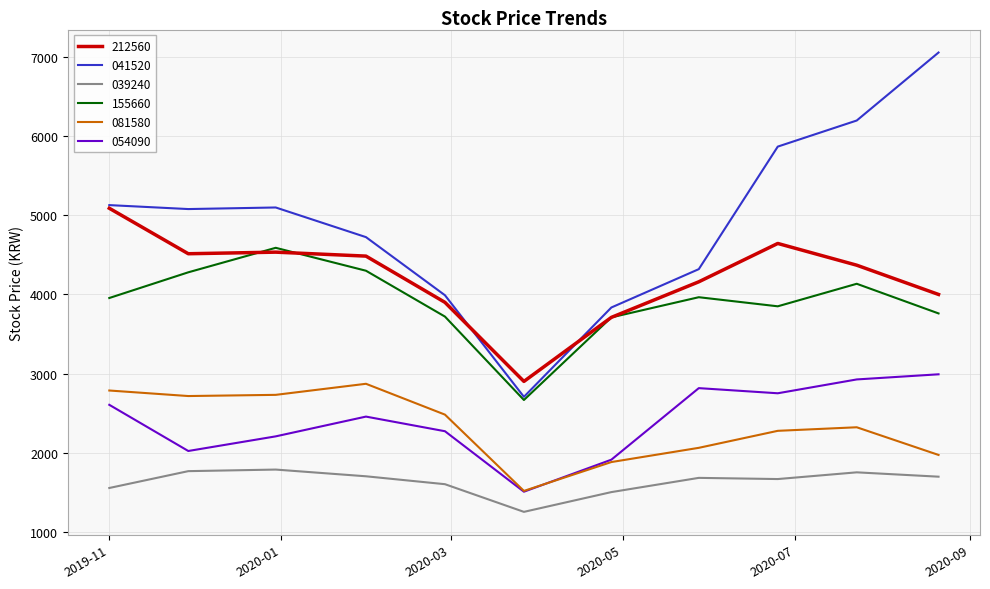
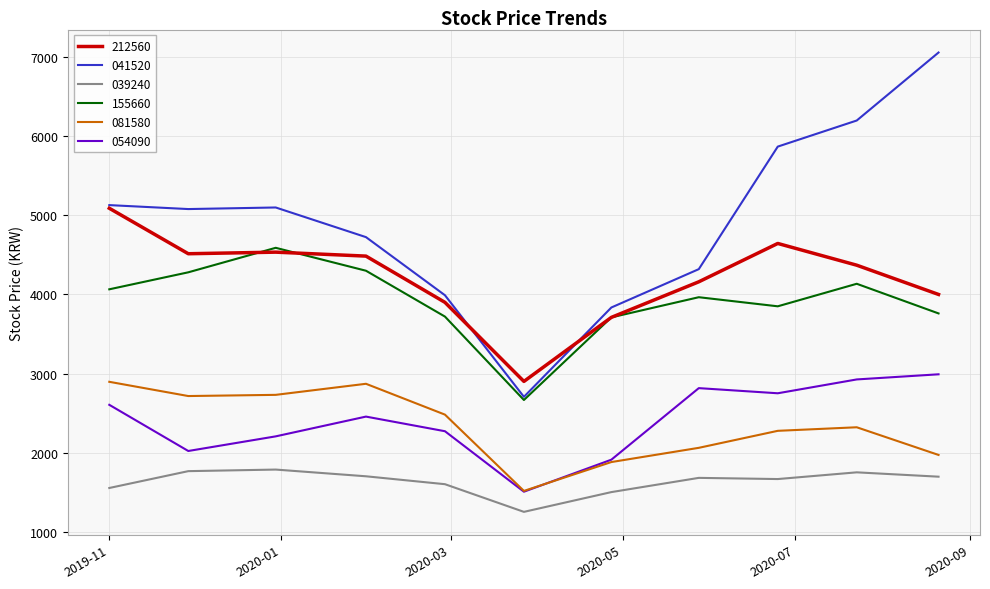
  {
    "212560": {
      "2019-11": 5100
    },
    "041520": {
      "2019-11": 5100
    },
    "039240": {
      "2019-11": 1600
    },
    "155660": {
-     "2019-11": 4000
+     "2019-11": 4100
    },
    "081580": {
-     "2019-11": 2800
+     "2019-11": 2900
    },
    "054090": {
      "2019-11": 2600
    }
  }
